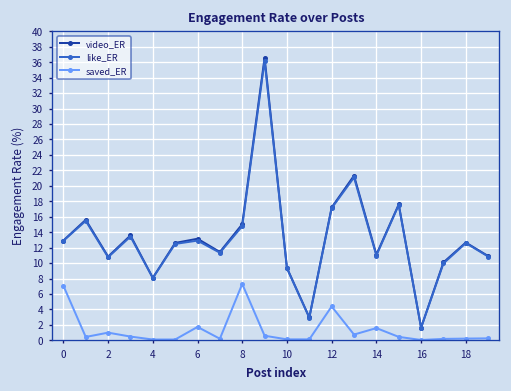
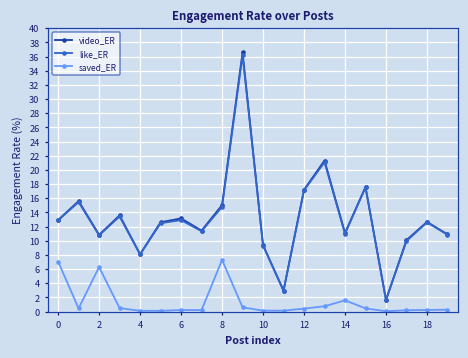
  {
    "saved_ER": {
      "0": 7,
-     "2": 1,
+     "2": 6,
      "4": 0,
-     "6": 2,
+     "6": 0,
      "8": 7,
      "10": 0,
-     "12": 4,
+     "12": 0,
      "14": 2,
      "16": 0,
      "18": 0
    }
  }
